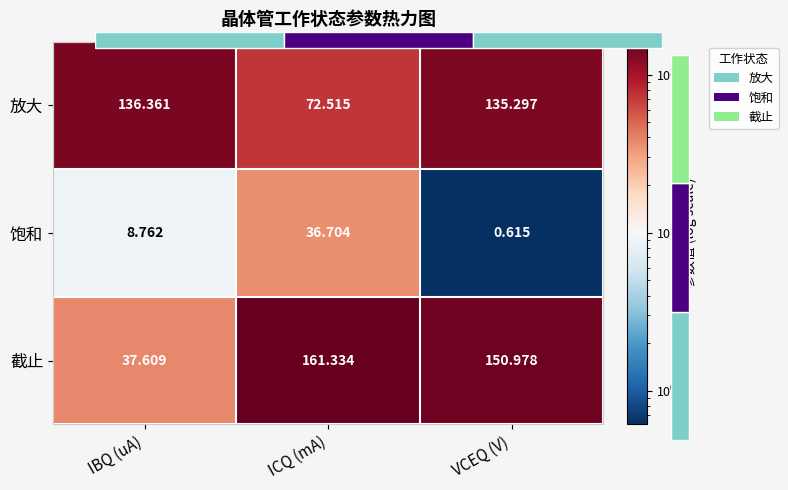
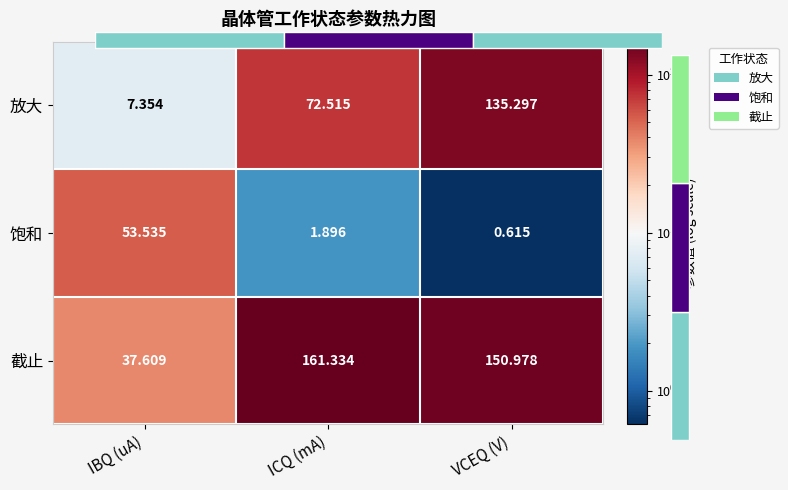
  {
    "晶体管工作状态参数热力图": {
      "放大": {
-       "IBQ (uA)": 136.361,
+       "IBQ (uA)": 7.354,
        "ICQ (mA)": 72.515,
        "VCEQ (V)": 135.297
      },
      "饱和": {
-       "IBQ (uA)": 8.762,
-       "ICQ (mA)": 36.704,
+       "IBQ (uA)": 53.535,
+       "ICQ (mA)": 1.896,
        "VCEQ (V)": 0.615
      },
      "截止": {
        "IBQ (uA)": 37.609,
        "ICQ (mA)": 161.334,
        "VCEQ (V)": 150.978
      }
    }
  }
